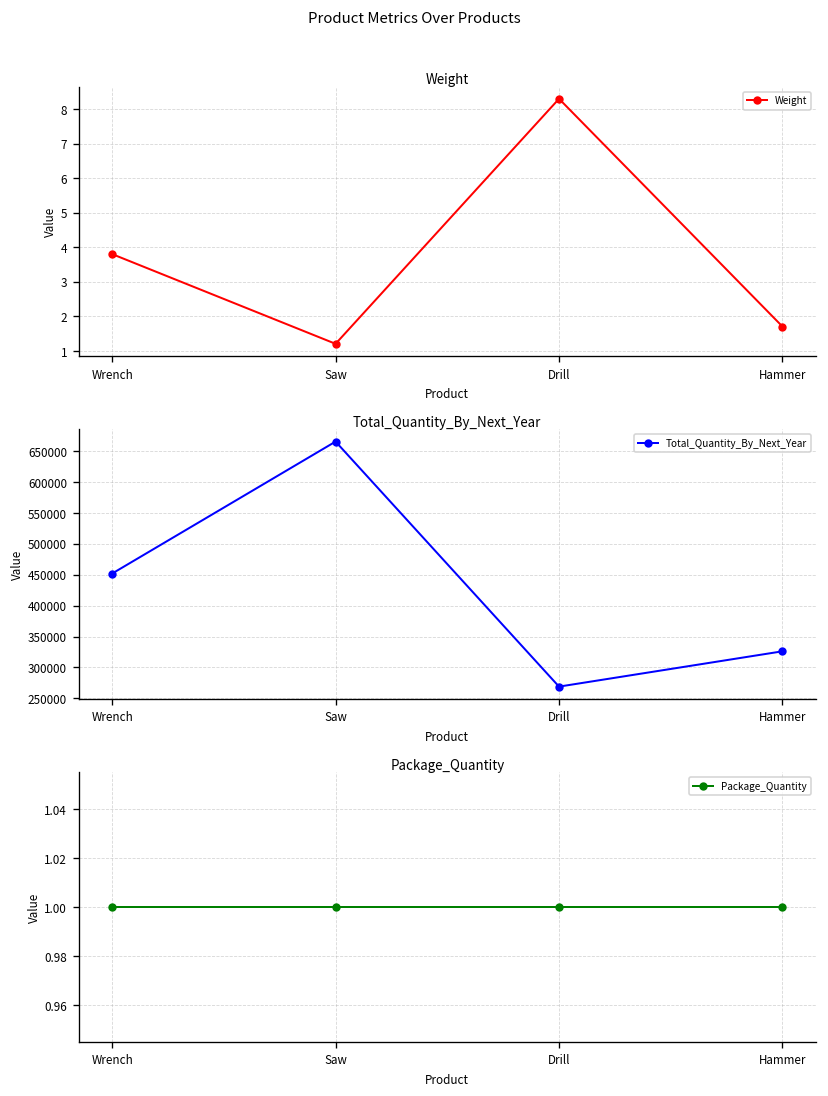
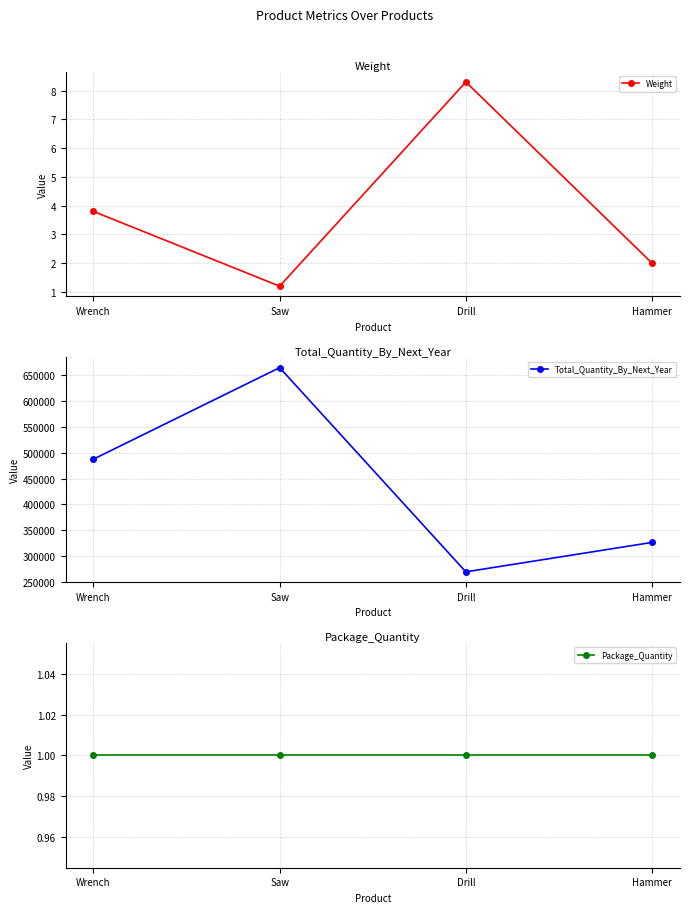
  {
    "Weight": {
      "Wrench": 3.8,
      "Saw": 1.2,
      "Drill": 8.3,
-     "Hammer": 1.7
+     "Hammer": 2.0
    },
    "Total_Quantity_By_Next_Year": {
-     "Wrench": 450000,
+     "Wrench": 490000,
      "Saw": 660000,
      "Drill": 270000,
      "Hammer": 330000
    },
    "Package_Quantity": {
      "Wrench": 1.000,
      "Saw": 1.000,
      "Drill": 1.000,
      "Hammer": 1.000
    }
  }
